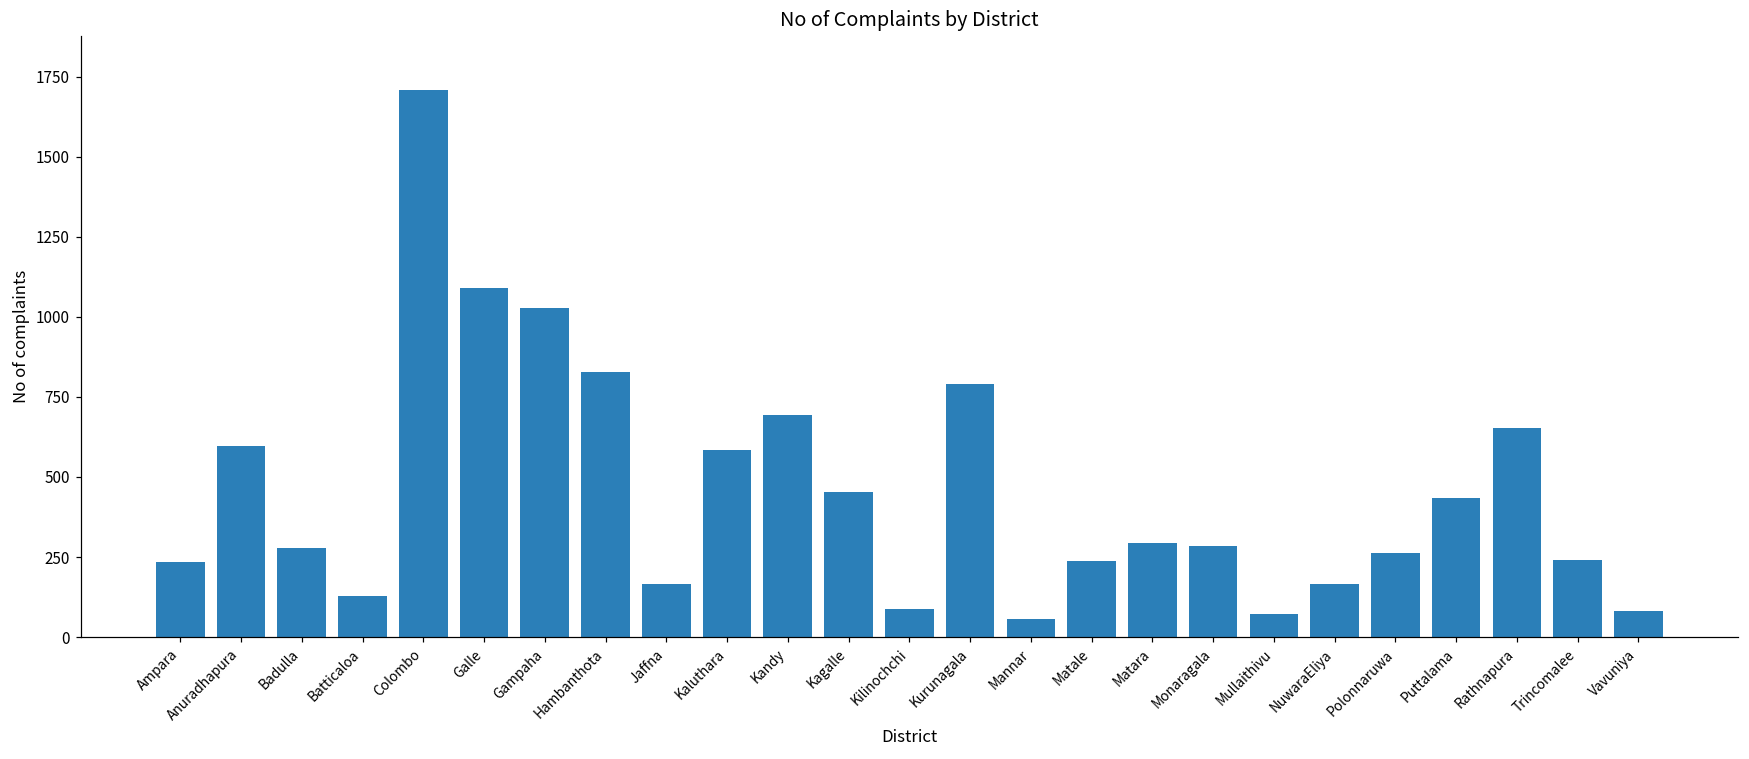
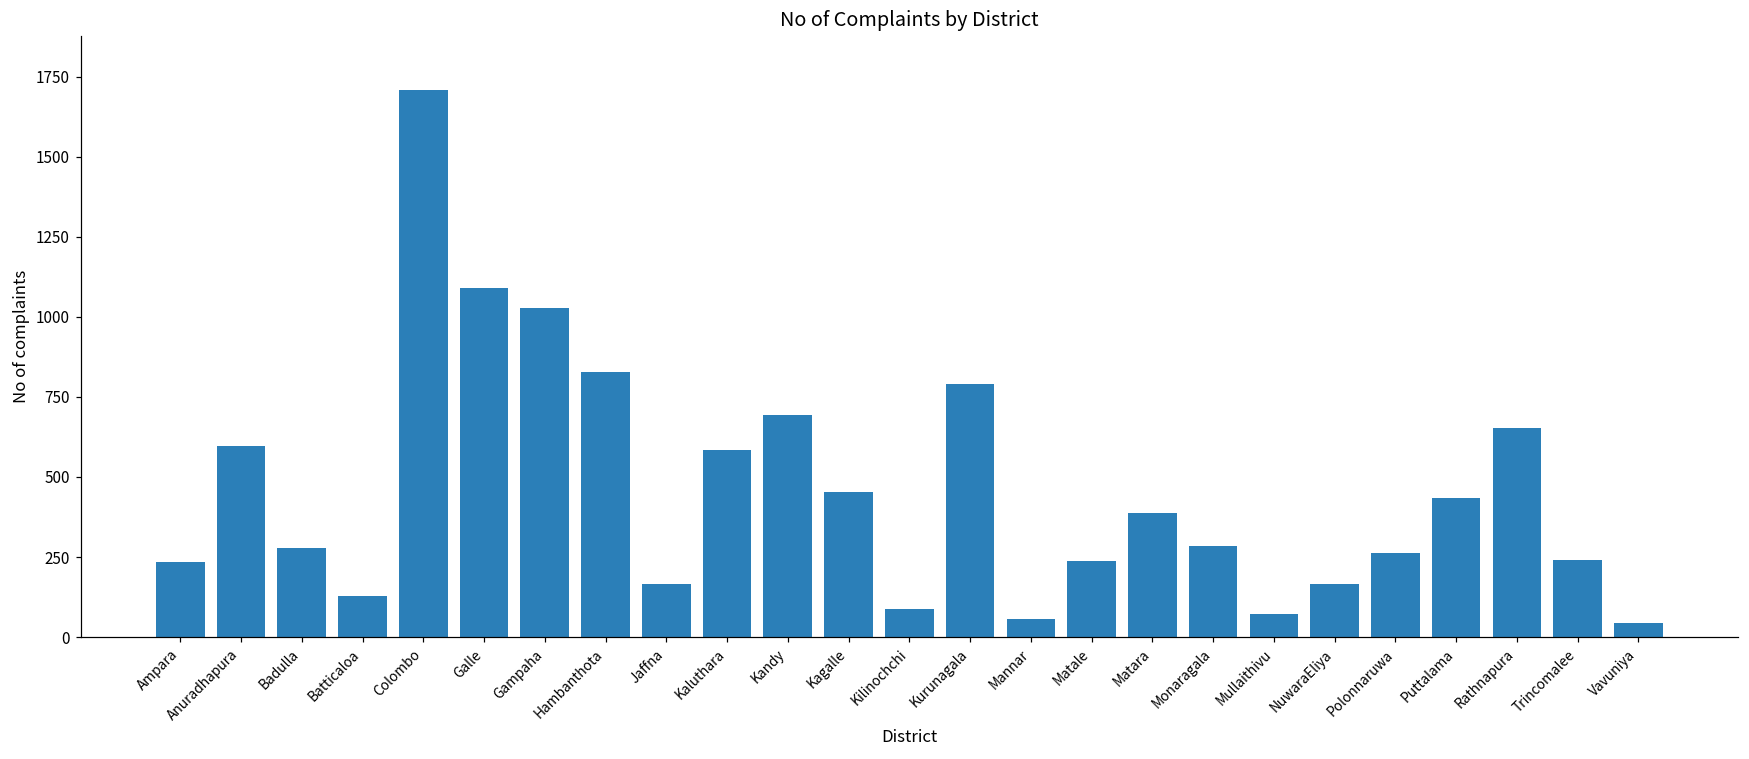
  {
    "Ampara": 230,
    "Anuradhapura": 600,
    "Badulla": 280,
    "Batticaloa": 130,
    "Colombo": 1710,
    "Galle": 1090,
    "Gampaha": 1030,
    "Hambanthota": 830,
    "Jaffna": 170,
    "Kaluthara": 590,
    "Kandy": 700,
    "Kagalle": 450,
    "Kilinochchi": 90,
    "Kurunagala": 790,
    "Mannar": 60,
    "Matale": 240,
-   "Matara": 290,
+   "Matara": 390,
    "Monaragala": 280,
    "Mullaithivu": 70,
    "NuwaraEliya": 170,
    "Polonnaruwa": 260,
    "Puttalama": 440,
    "Rathnapura": 650,
    "Trincomalee": 240,
-   "Vavuniya": 80
+   "Vavuniya": 40
  }
